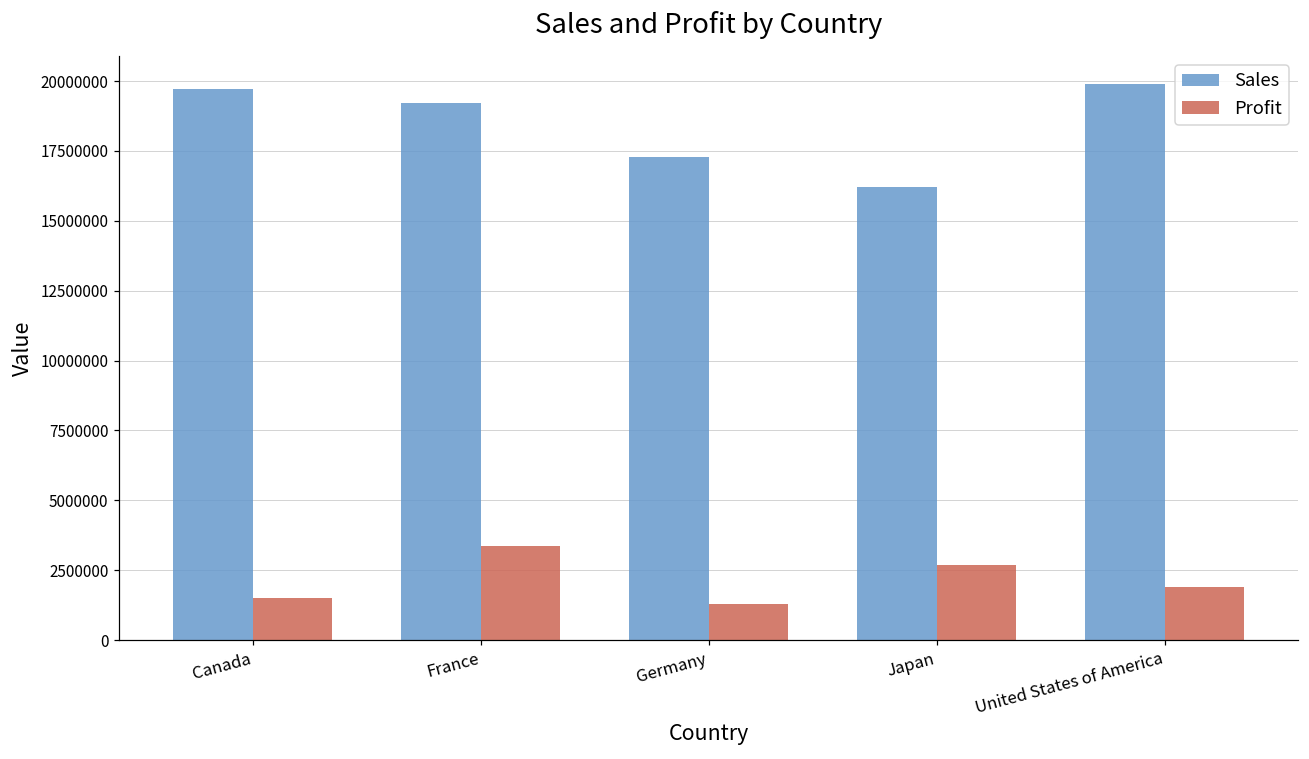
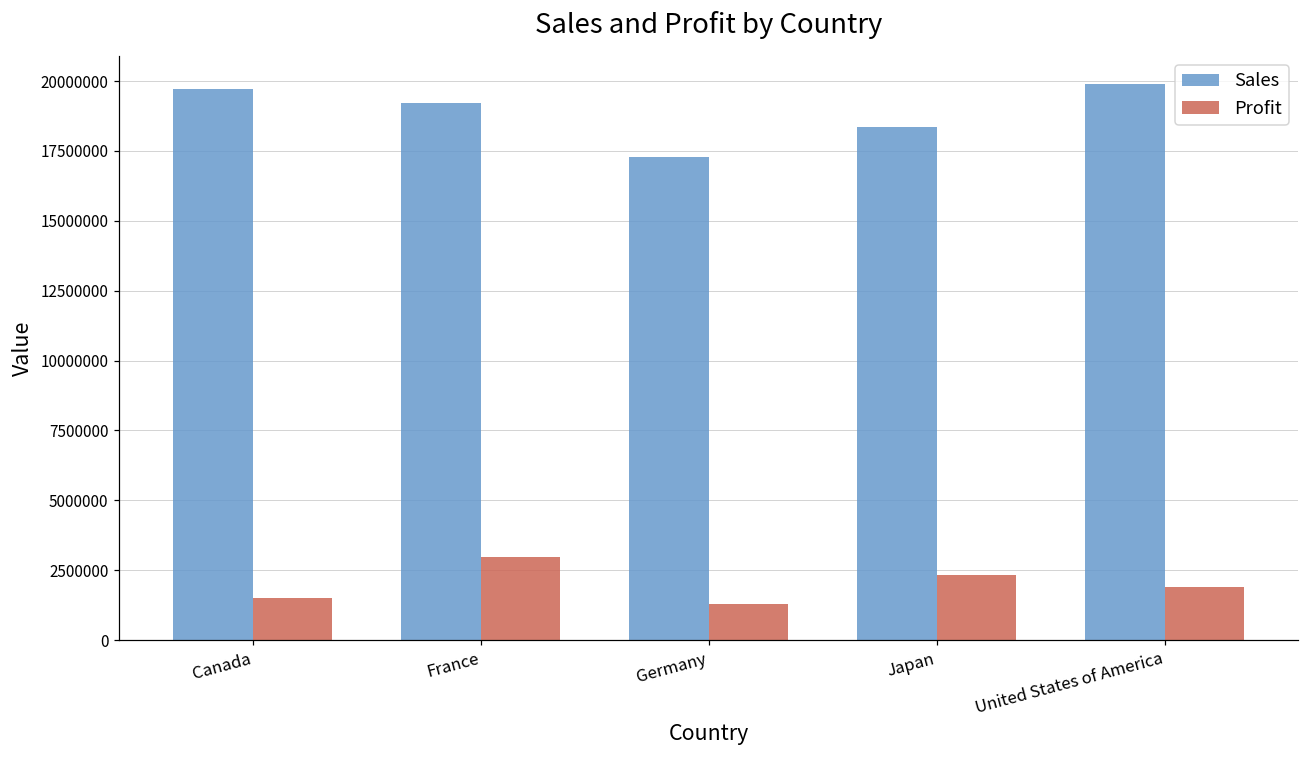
  {
    "Sales": {
      "Canada": 19700000,
      "France": 19200000,
      "Germany": 17300000,
-     "Japan": 16200000,
+     "Japan": 18400000,
      "United States of America": 19900000
    },
    "Profit": {
      "Canada": 1500000,
-     "France": 3400000,
+     "France": 3000000,
      "Germany": 1300000,
-     "Japan": 2700000,
+     "Japan": 2300000,
      "United States of America": 1900000
    }
  }
